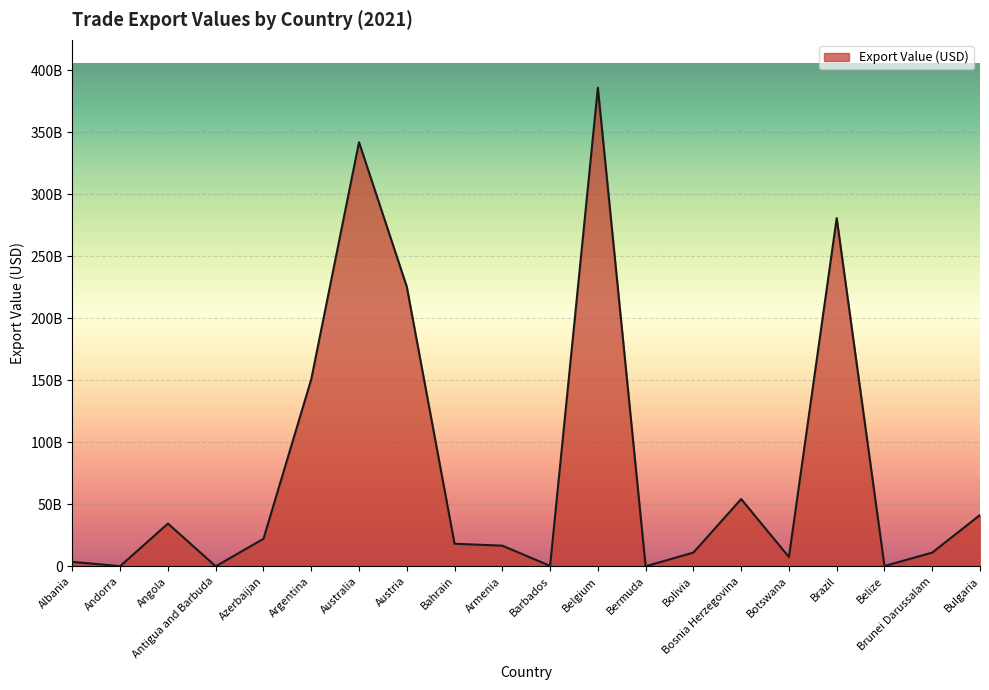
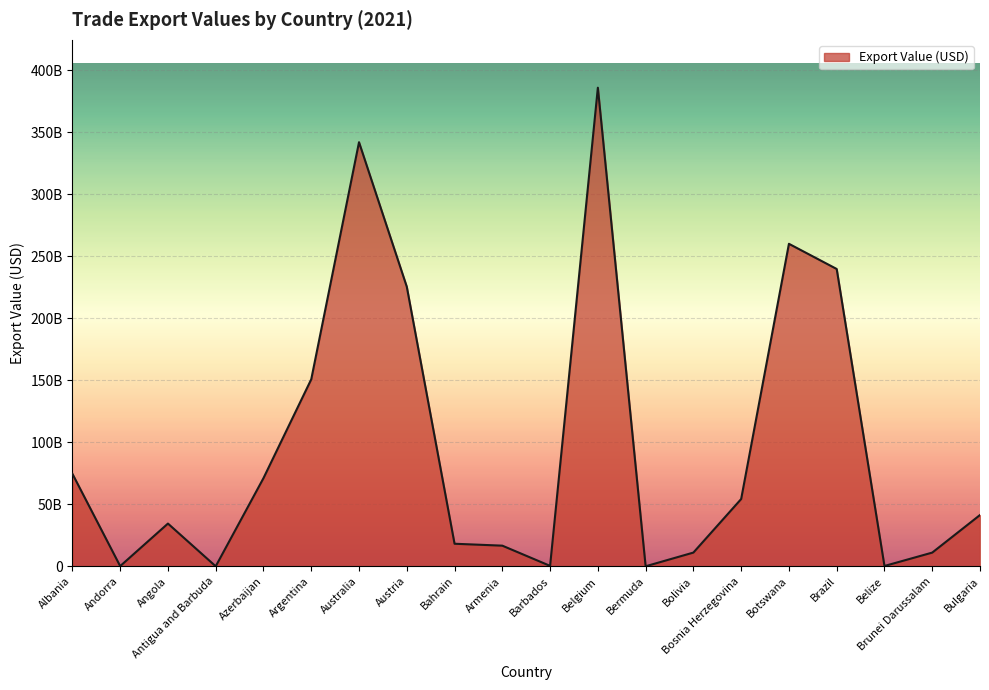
  {
-   "Albania": 4000000000,
+   "Albania": 75000000000,
    "Andorra": 0,
    "Angola": 34000000000,
    "Antigua and Barbuda": 0,
-   "Azerbaijan": 22000000000,
+   "Azerbaijan": 71000000000,
    "Argentina": 151000000000,
    "Australia": 342000000000,
    "Austria": 225000000000,
    "Bahrain": 18000000000,
    "Armenia": 17000000000,
    "Barbados": 0,
    "Belgium": 386000000000,
    "Bermuda": 0,
    "Bolivia": 11000000000,
    "Bosnia Herzegovina": 54000000000,
-   "Botswana": 7000000000,
-   "Brazil": 281000000000,
+   "Botswana": 260000000000,
+   "Brazil": 240000000000,
    "Belize": 0,
    "Brunei Darussalam": 11000000000,
    "Bulgaria": 41000000000
  }
